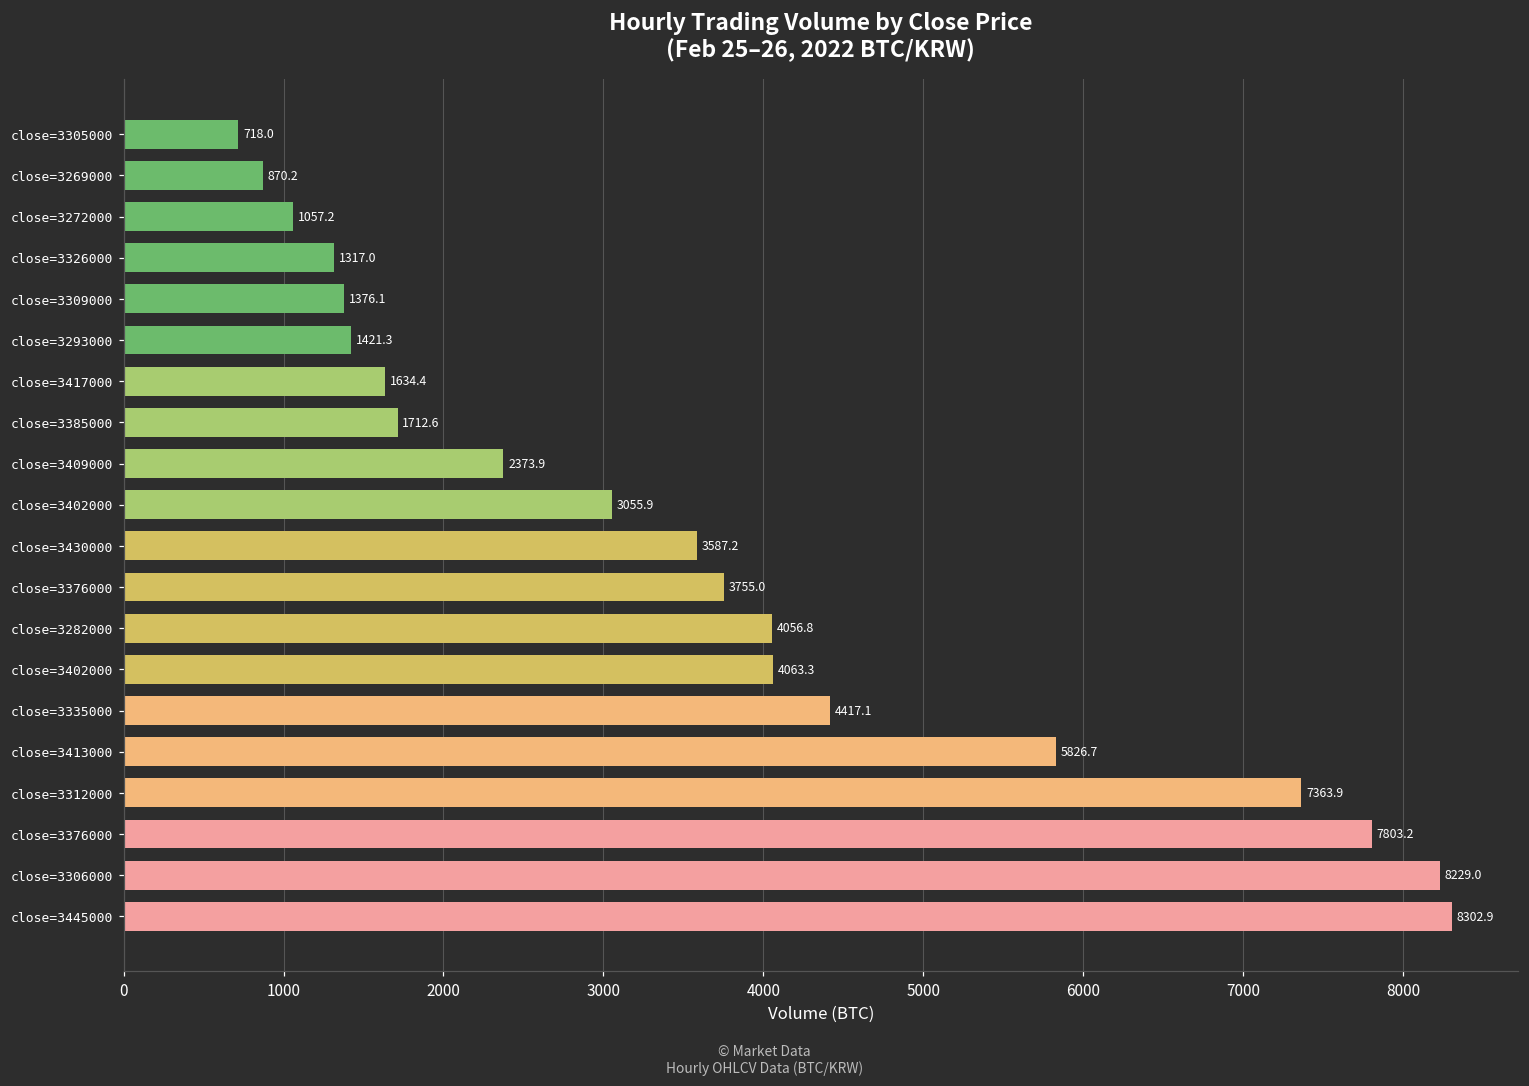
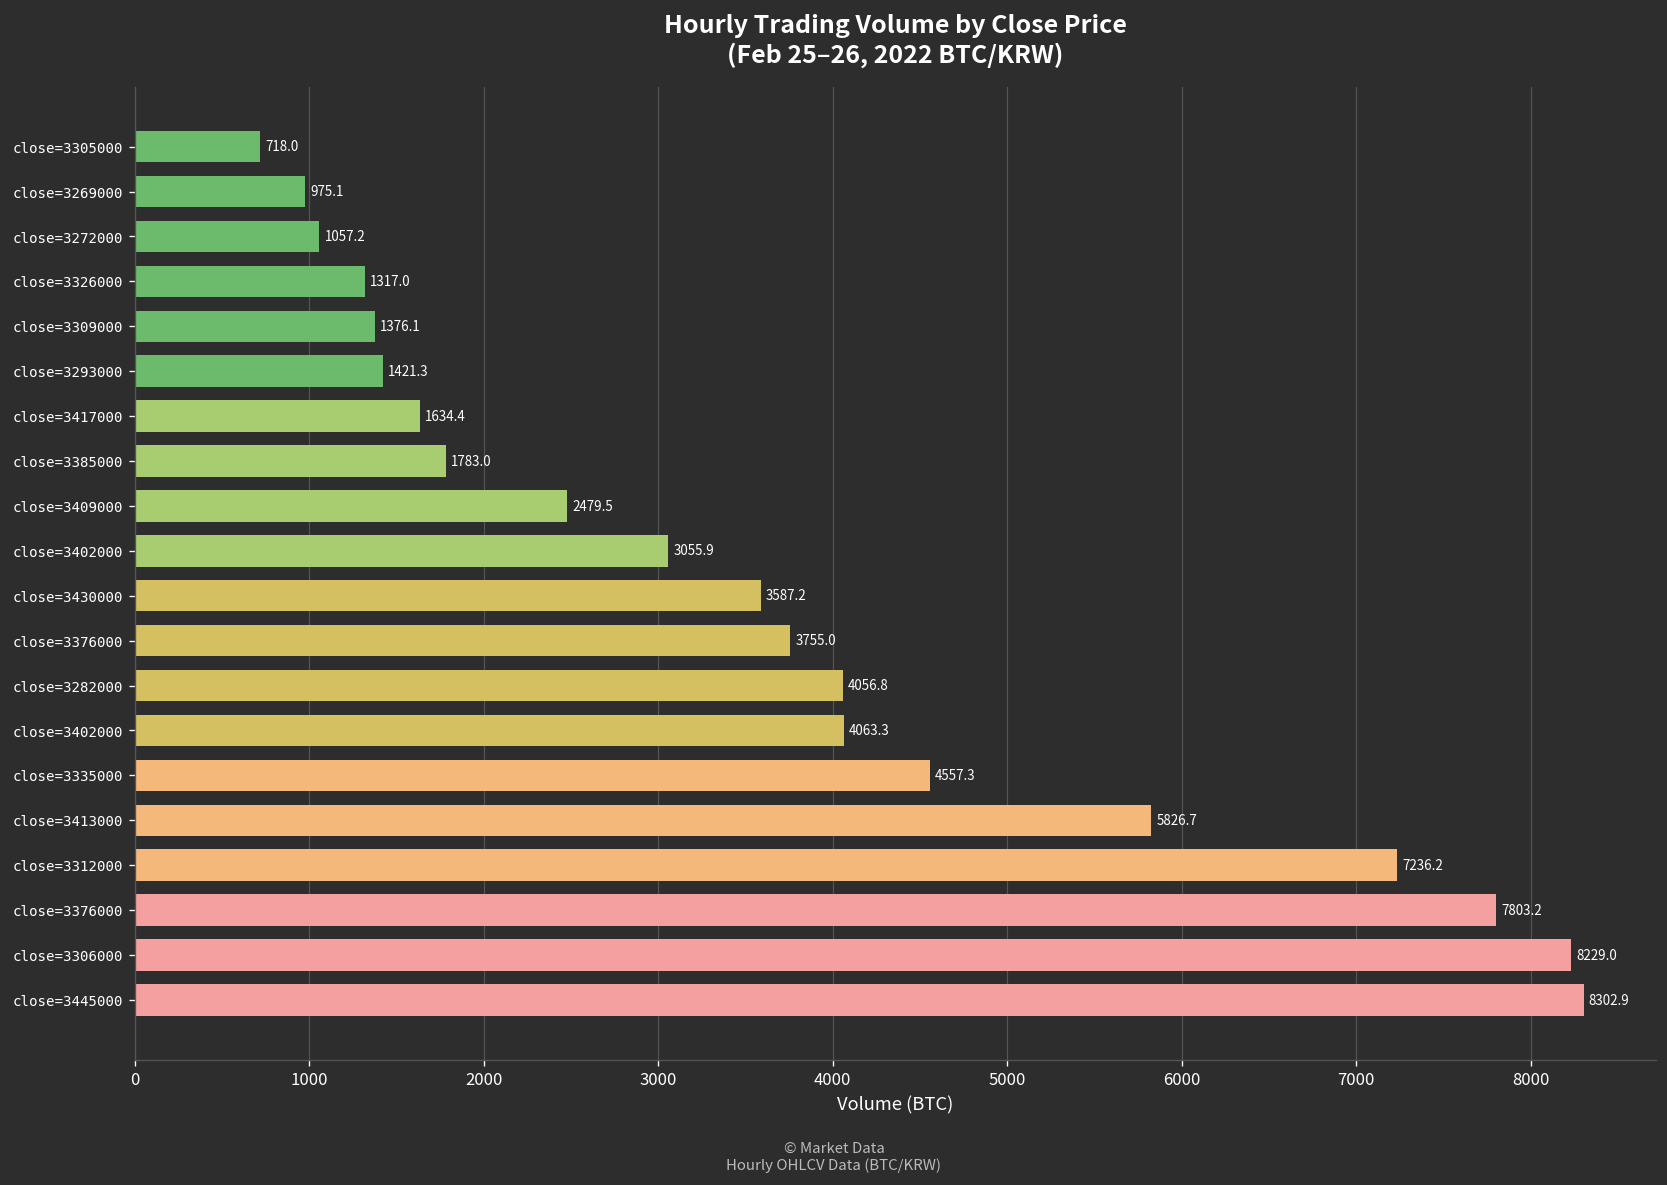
  {
    "close=3305000": 718.0,
-   "close=3269000": 870.2,
+   "close=3269000": 975.1,
    "close=3272000": 1057.2,
    "close=3326000": 1317.0,
    "close=3309000": 1376.1,
    "close=3293000": 1421.3,
    "close=3417000": 1634.4,
-   "close=3385000": 1712.6,
-   "close=3409000": 2373.9,
+   "close=3385000": 1783.0,
+   "close=3409000": 2479.5,
    "close=3430000": 3587.2,
    "close=3282000": 4056.8,
-   "close=3335000": 4417.1,
+   "close=3335000": 4557.3,
    "close=3413000": 5826.7,
-   "close=3312000": 7363.9,
+   "close=3312000": 7236.2,
    "close=3306000": 8229.0,
    "close=3445000": 8302.9
  }
